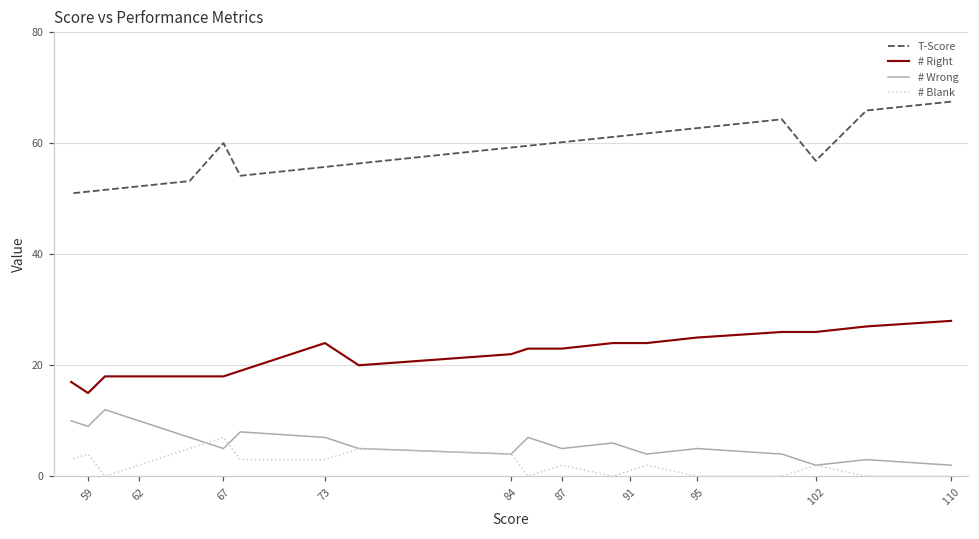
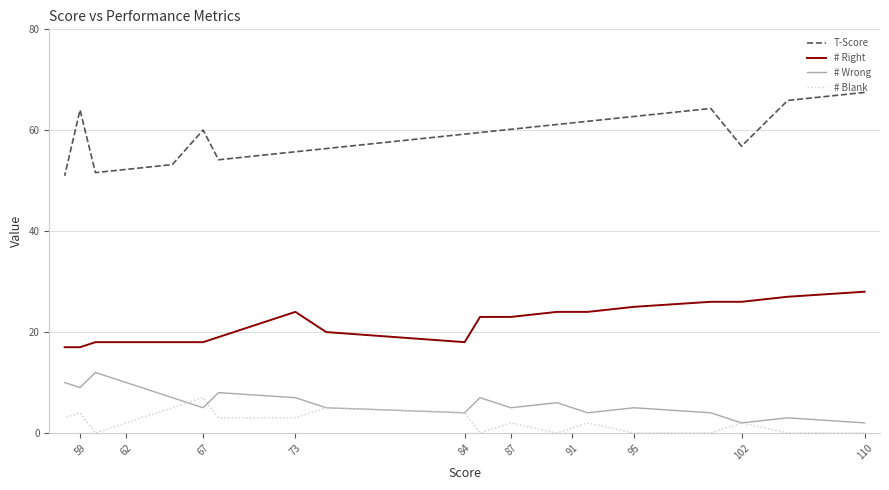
  {
    "T-Score": {
-     "59": 51,
+     "59": 64,
      "62": 52,
      "67": 60,
      "73": 56,
      "84": 59,
      "87": 60,
      "91": 61,
      "95": 63,
      "102": 57,
      "110": 67
    },
    "# Right": {
-     "59": 15,
+     "59": 17,
      "62": 18,
      "67": 18,
      "73": 24,
-     "84": 22,
+     "84": 18,
      "87": 23,
      "91": 24,
      "95": 25,
      "102": 26,
      "110": 28
    }
  }
